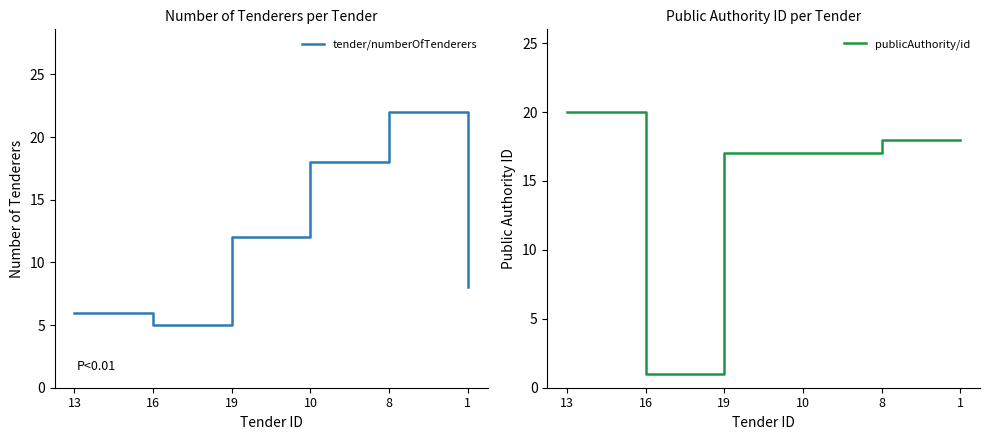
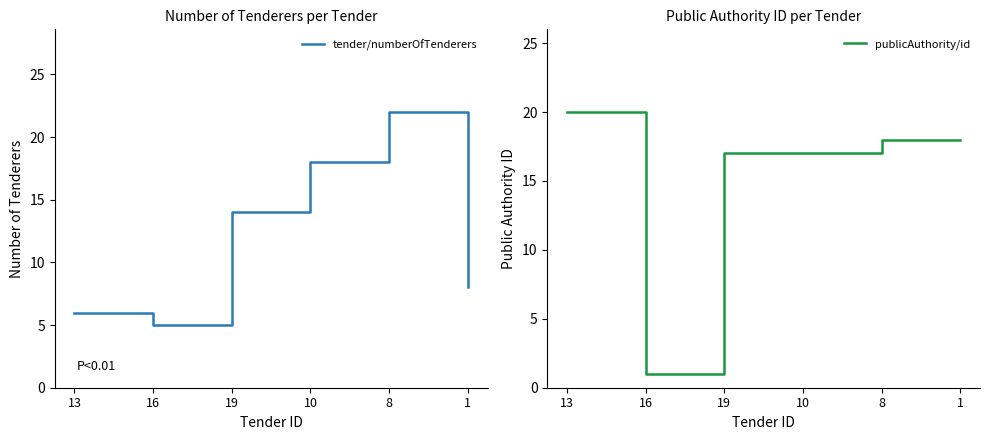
  {
    "Number of Tenderers per Tender": {
      "13": 6,
      "16": 5,
-     "19": 12,
+     "19": 14,
      "10": 18,
      "8": 22,
      "1": 8
    },
    "Public Authority ID per Tender": {
      "13": 20.0,
      "16": 1.0,
      "19": 17.0,
      "10": 17.0,
      "8": 18.0,
      "1": 18.0
    }
  }
